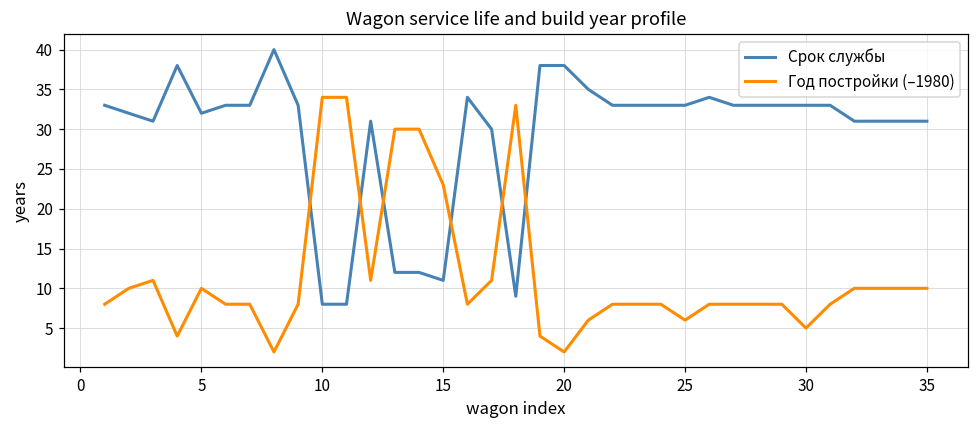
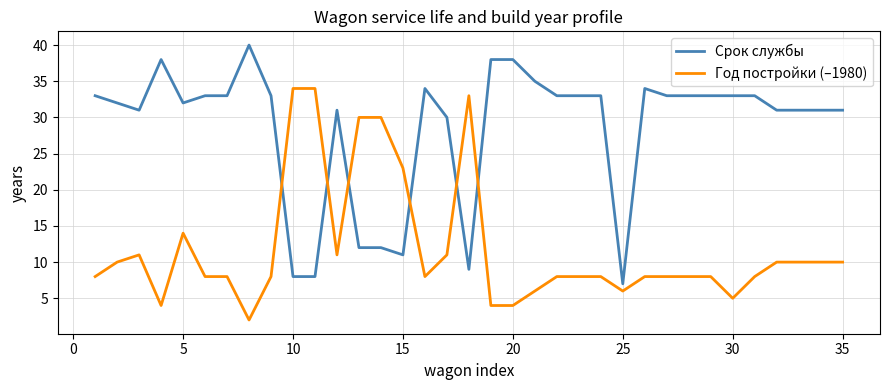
  {
    "Срок службы": {
      "5": 32,
      "10": 8,
      "15": 11,
      "20": 38,
-     "25": 33,
+     "25": 7,
      "30": 33,
      "35": 31
    },
    "Год постройки (–1980)": {
-     "5": 10,
+     "5": 14,
      "10": 34,
      "15": 23,
-     "20": 2,
+     "20": 4,
      "25": 6,
      "30": 5,
      "35": 10
    }
  }
